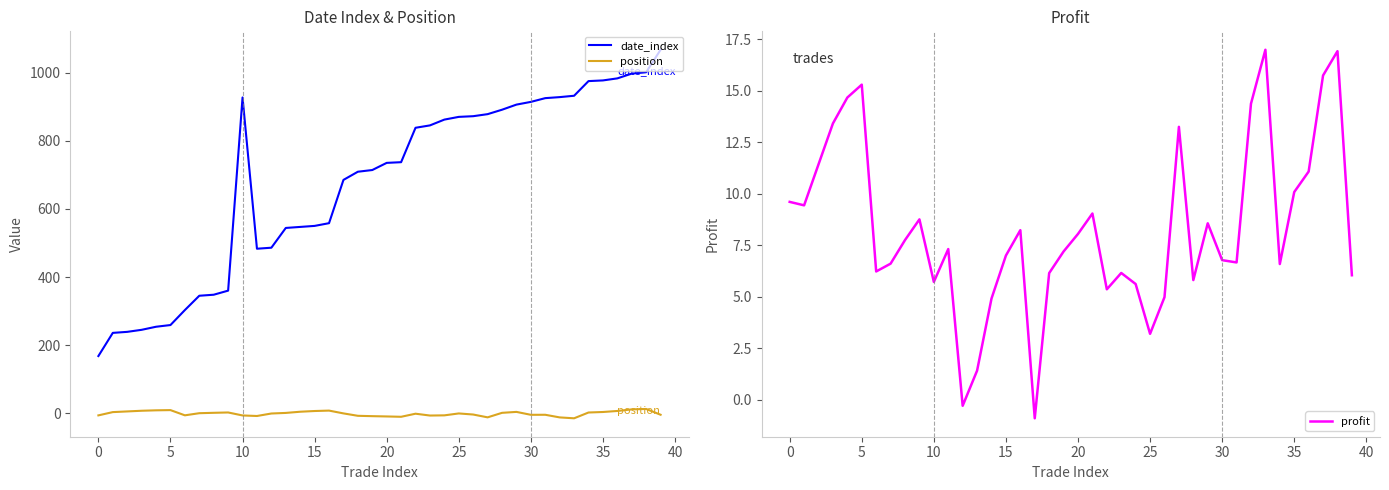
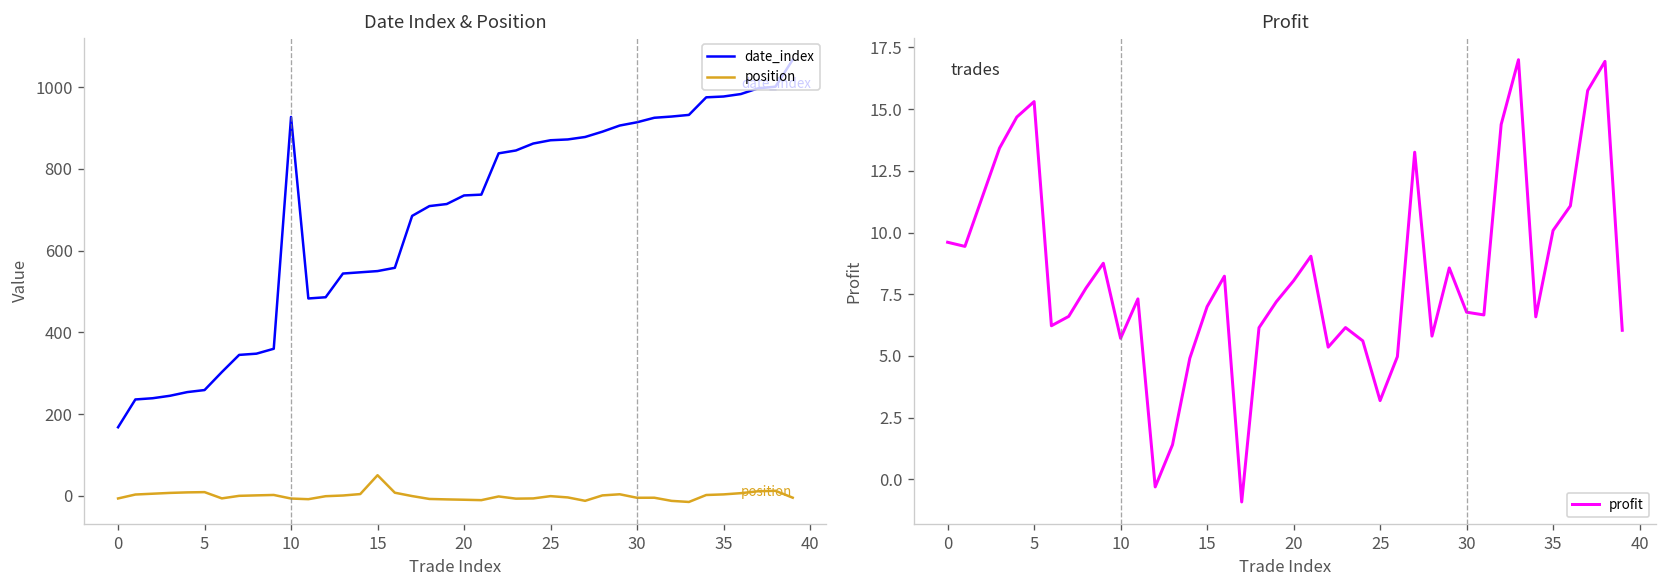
  {
    "Date Index & Position": {
      "date_index": {
        "0": 170,
        "5": 260,
        "10": 930,
        "15": 550,
        "20": 740,
        "25": 870,
        "30": 910,
        "35": 980
      },
      "position": {
        "0": -10,
        "5": 10,
        "10": -10,
-       "15": 10,
+       "15": 50,
        "20": -10,
        "25": 0,
        "30": 0,
        "35": 0
      }
    },
    "Profit": {
      "0": 9.6,
      "5": 15.3,
      "10": 5.7,
      "15": 7.0,
      "20": 8.0,
      "25": 3.2,
      "30": 6.8,
      "35": 10.1
    }
  }
